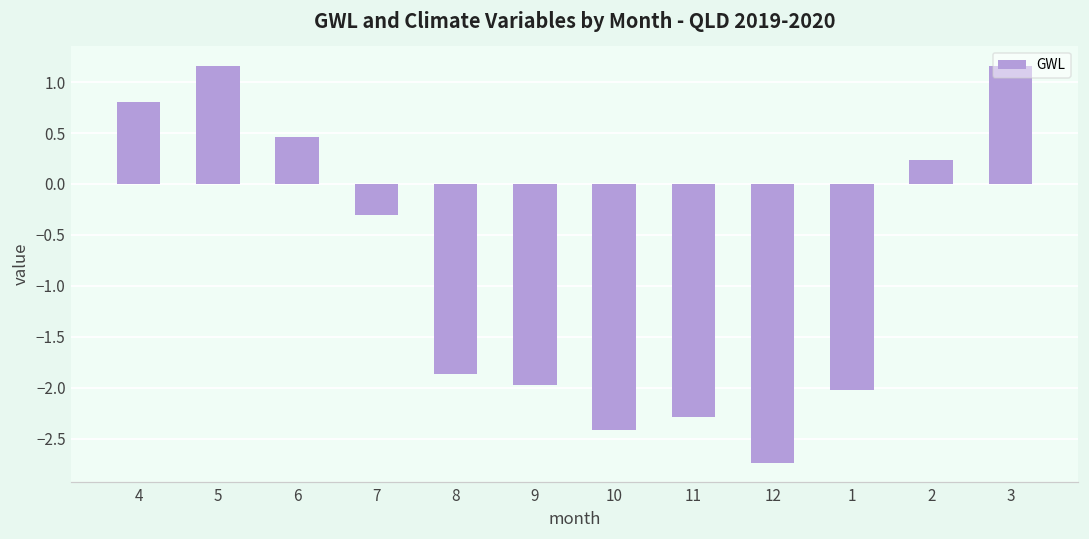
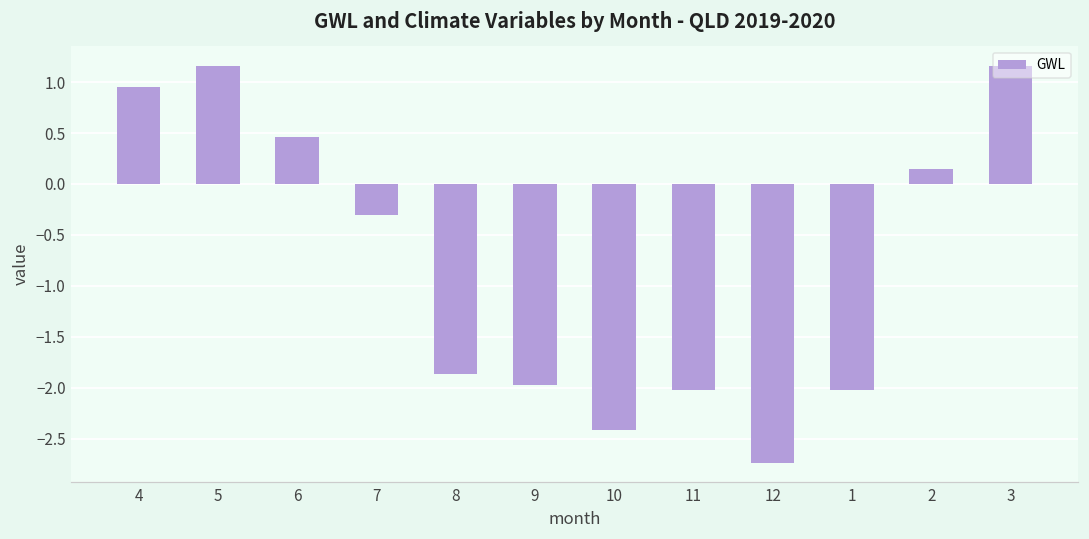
  {
-   "4": 0.8,
+   "4": 1.0,
    "5": 1.2,
    "6": 0.5,
    "7": -0.3,
    "8": -1.9,
    "9": -2.0,
    "10": -2.4,
-   "11": -2.3,
+   "11": -2.0,
    "12": -2.7,
    "1": -2.0,
-   "2": 0.2
+   "2": 0.1
  }
